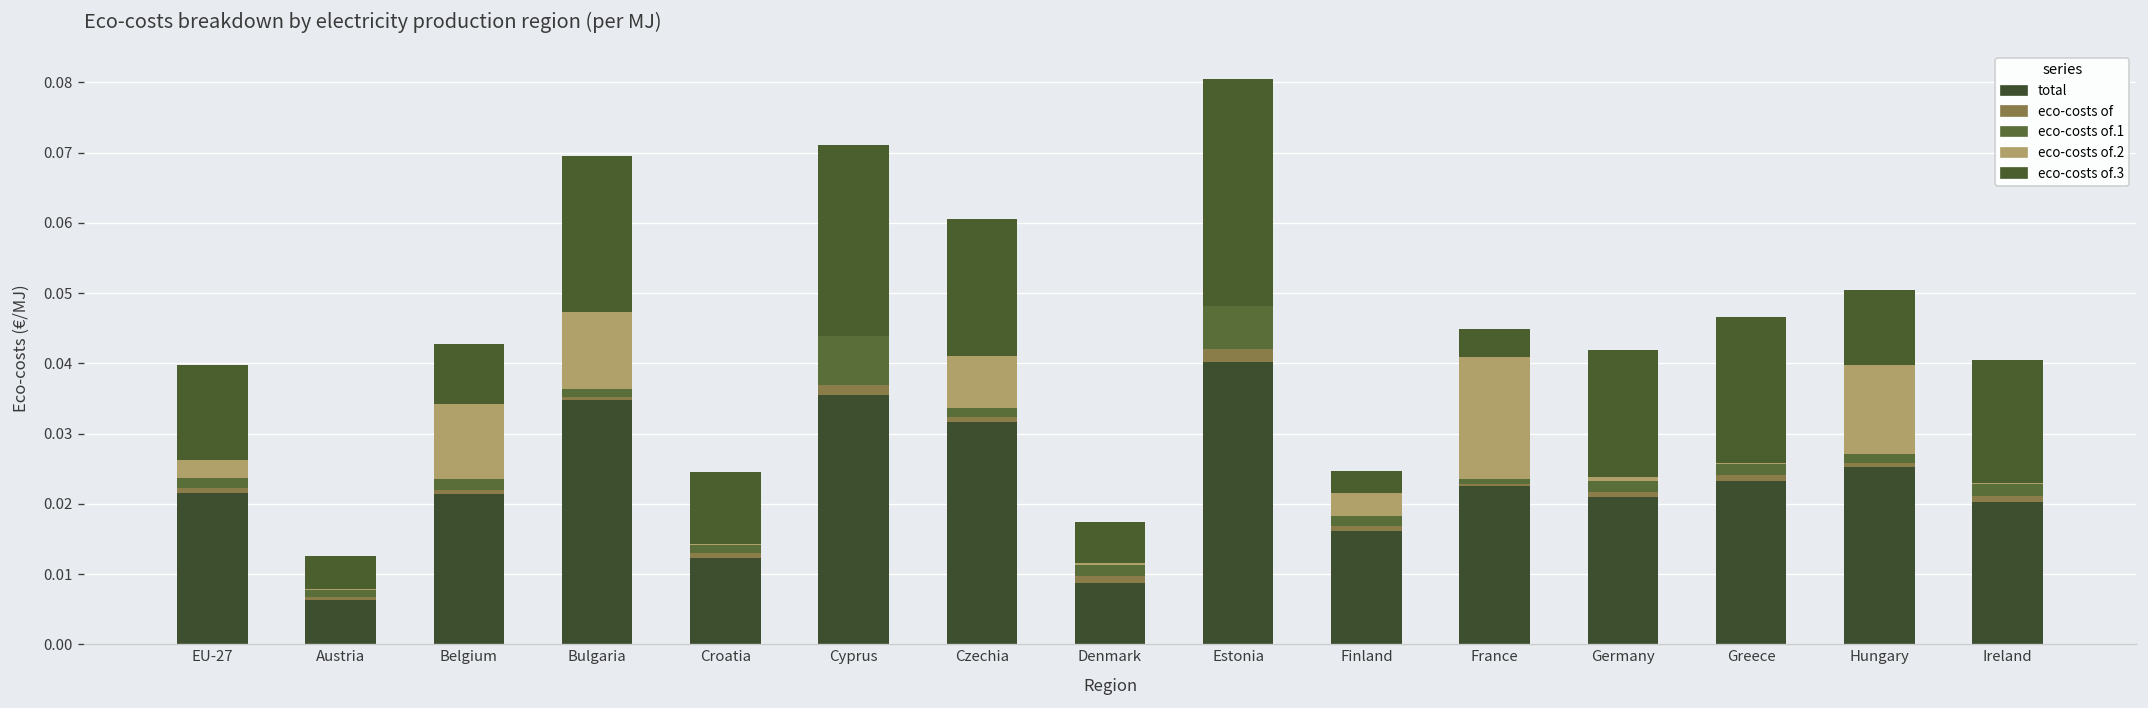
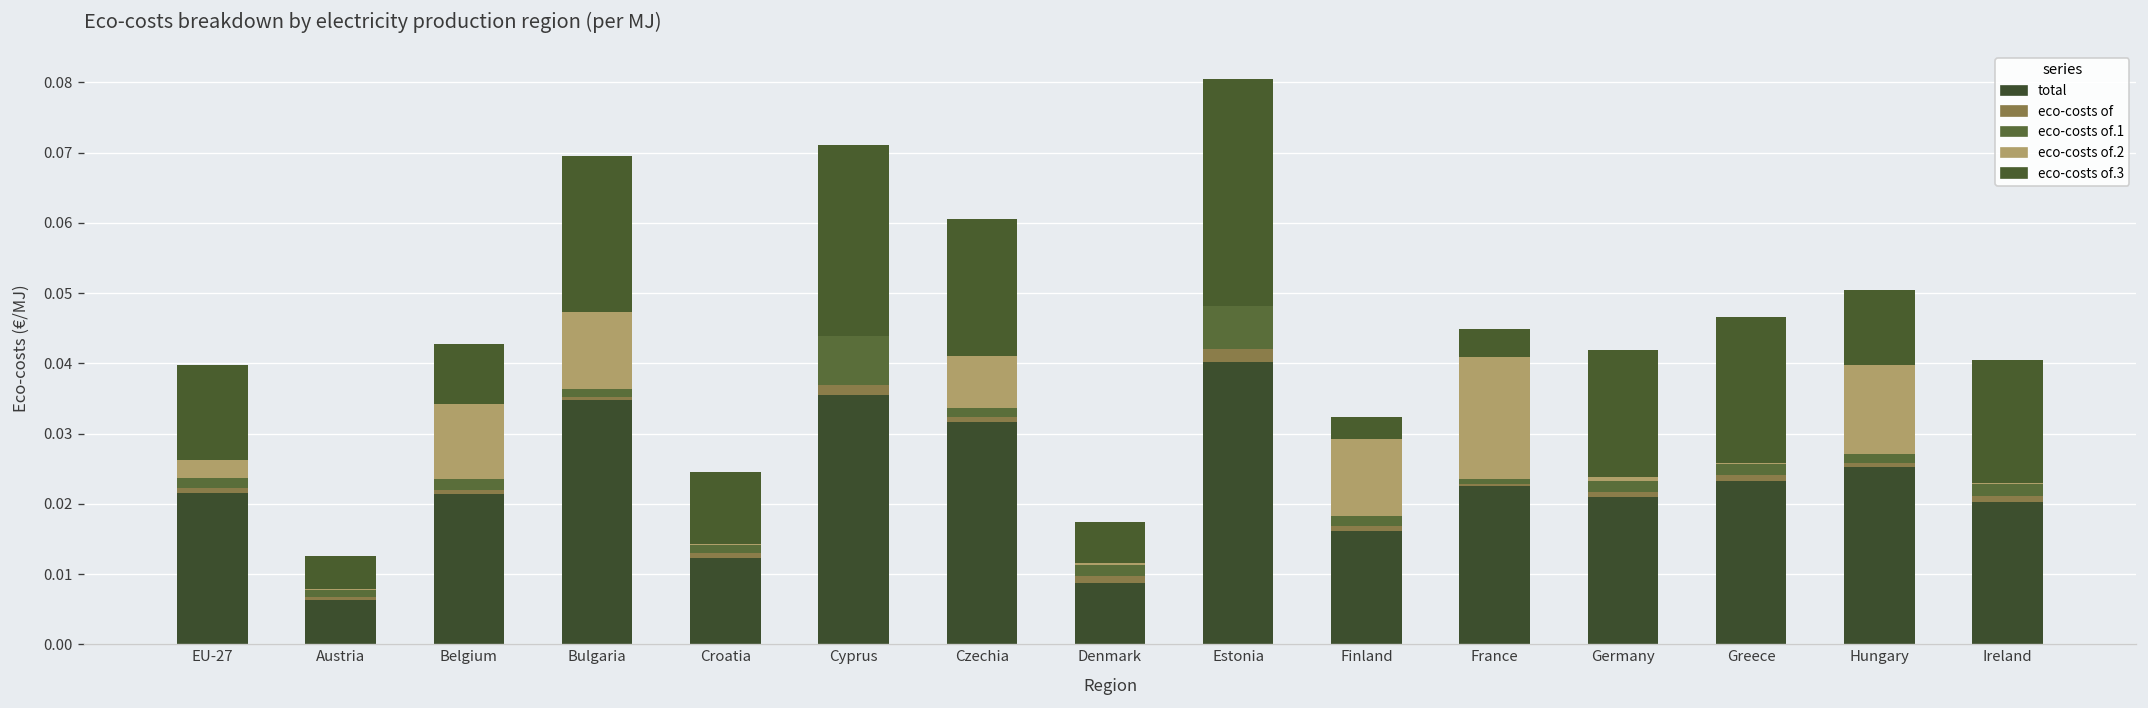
  {
    "eco-costs of.2": {
      "EU-27": 0.003,
      "Belgium": 0.011,
      "Bulgaria": 0.011,
      "Czechia": 0.007,
-     "Finland": 0.003,
+     "Finland": 0.011,
      "France": 0.017,
      "Germany": 0.001,
      "Hungary": 0.013
    }
  }
